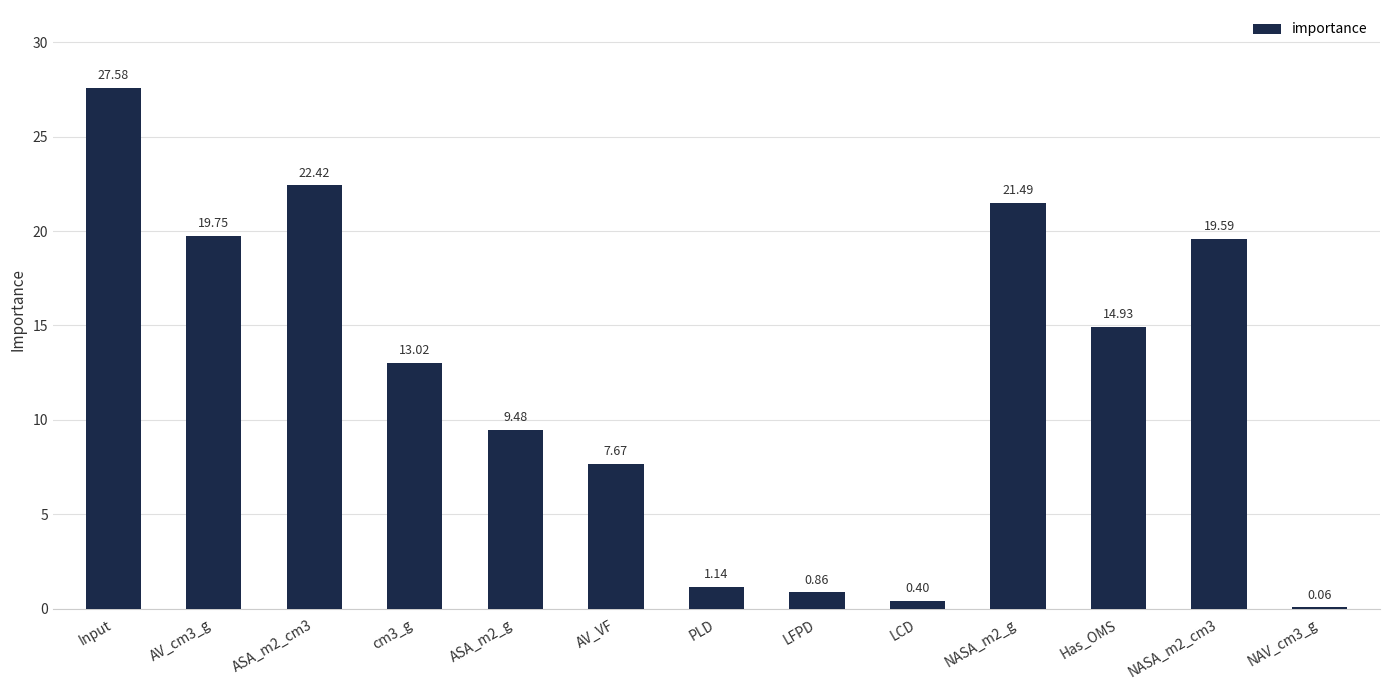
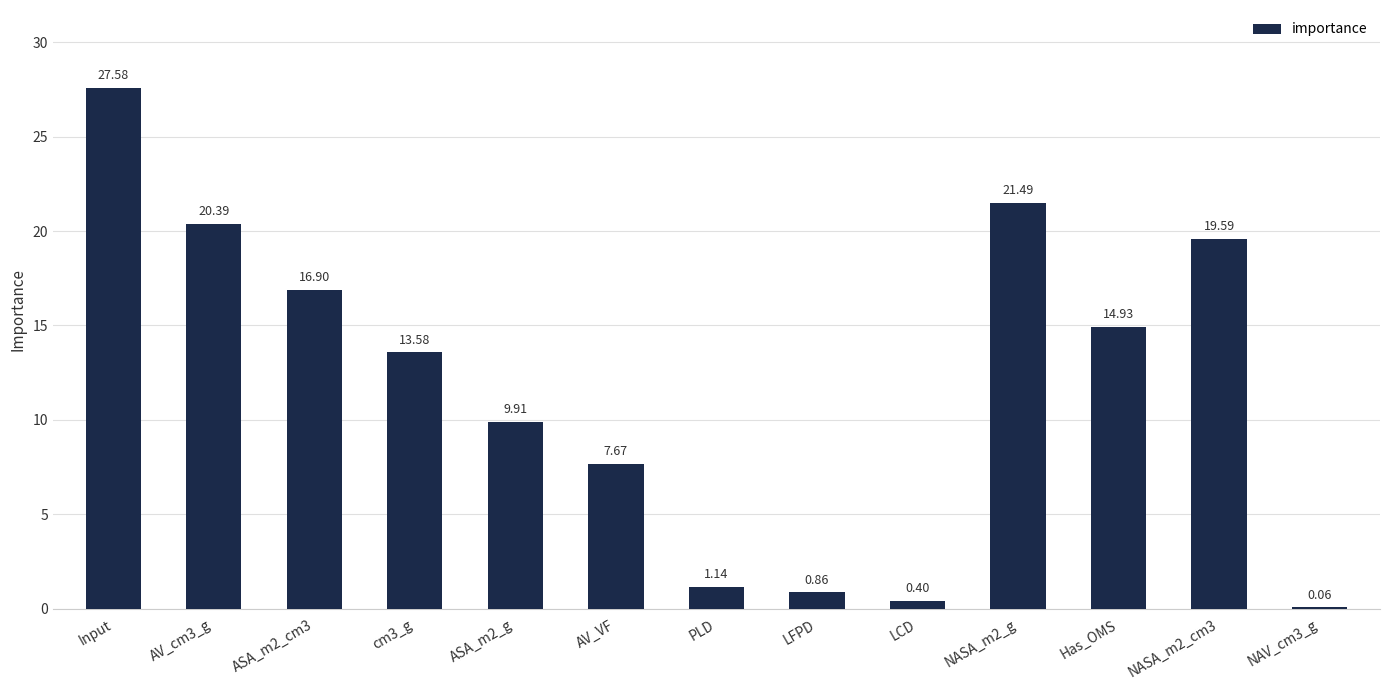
  {
    "Input": 27.58,
-   "AV_cm3_g": 19.75,
-   "ASA_m2_cm3": 22.42,
-   "cm3_g": 13.02,
-   "ASA_m2_g": 9.48,
+   "AV_cm3_g": 20.39,
+   "ASA_m2_cm3": 16.90,
+   "cm3_g": 13.58,
+   "ASA_m2_g": 9.91,
    "AV_VF": 7.67,
    "PLD": 1.14,
    "LFPD": 0.86,
    "LCD": 0.40,
    "NASA_m2_g": 21.49,
    "Has_OMS": 14.93,
    "NASA_m2_cm3": 19.59,
    "NAV_cm3_g": 0.06
  }
